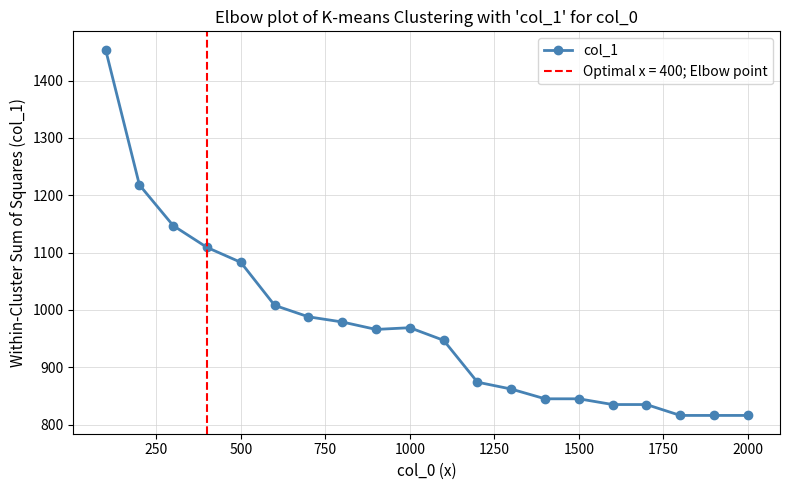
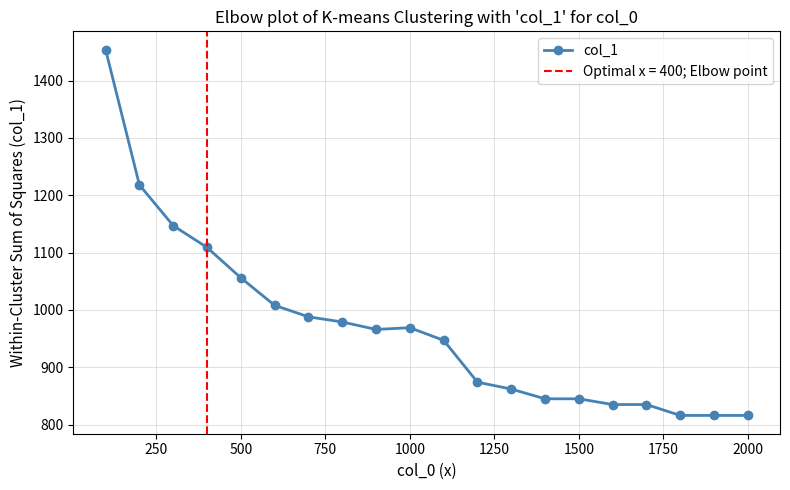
  {
-   "500": 1080,
+   "500": 1060,
    "1000": 970,
    "1500": 850,
    "2000": 820
  }
